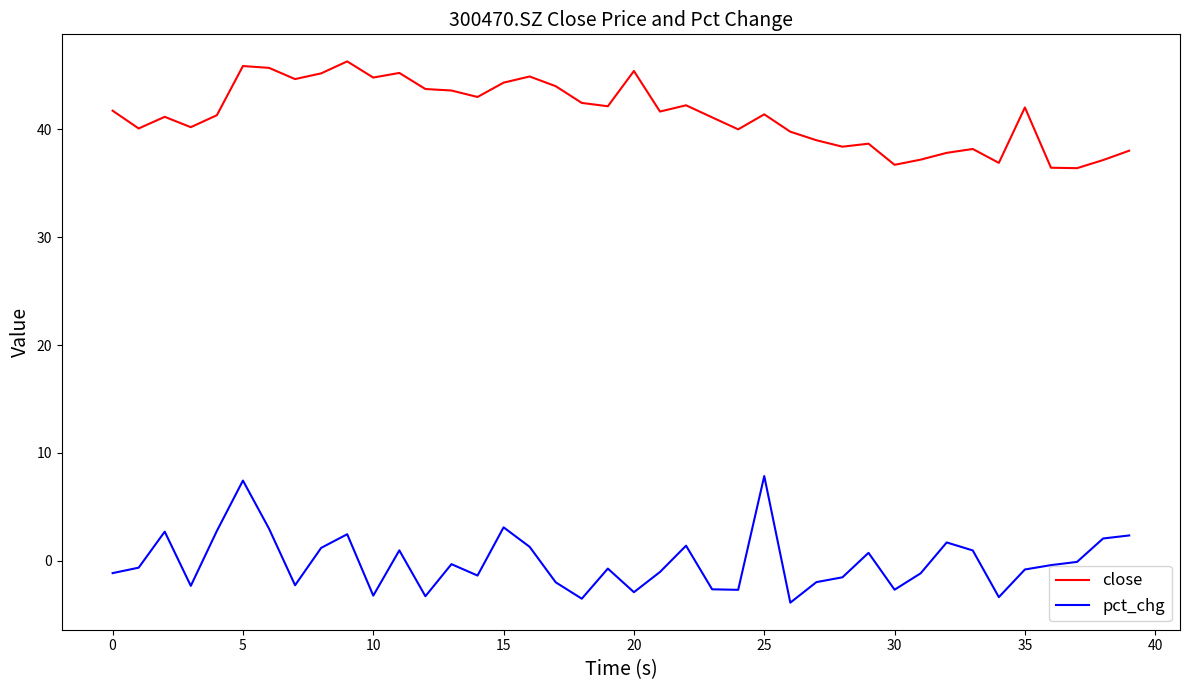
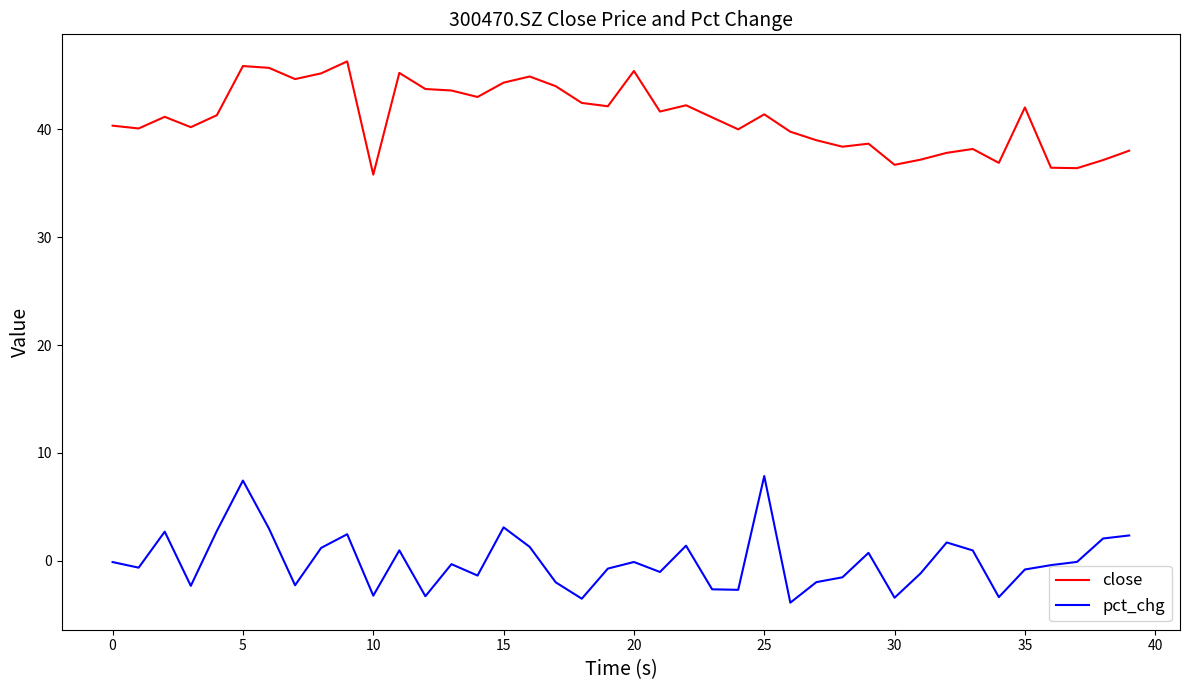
  {
    "close": {
-     "0": 41.7,
+     "0": 40.3,
      "5": 45.9,
-     "10": 44.8,
+     "10": 35.8,
      "15": 44.3,
      "20": 45.4,
      "25": 41.4,
      "30": 36.7,
      "35": 42.0
    },
    "pct_chg": {
-     "0": -1.2,
+     "0": -0.1,
      "5": 7.4,
      "10": -3.2,
      "15": 3.1,
-     "20": -2.9,
+     "20": -0.1,
      "25": 7.9,
-     "30": -2.7,
+     "30": -3.4,
      "35": -0.8
    }
  }
